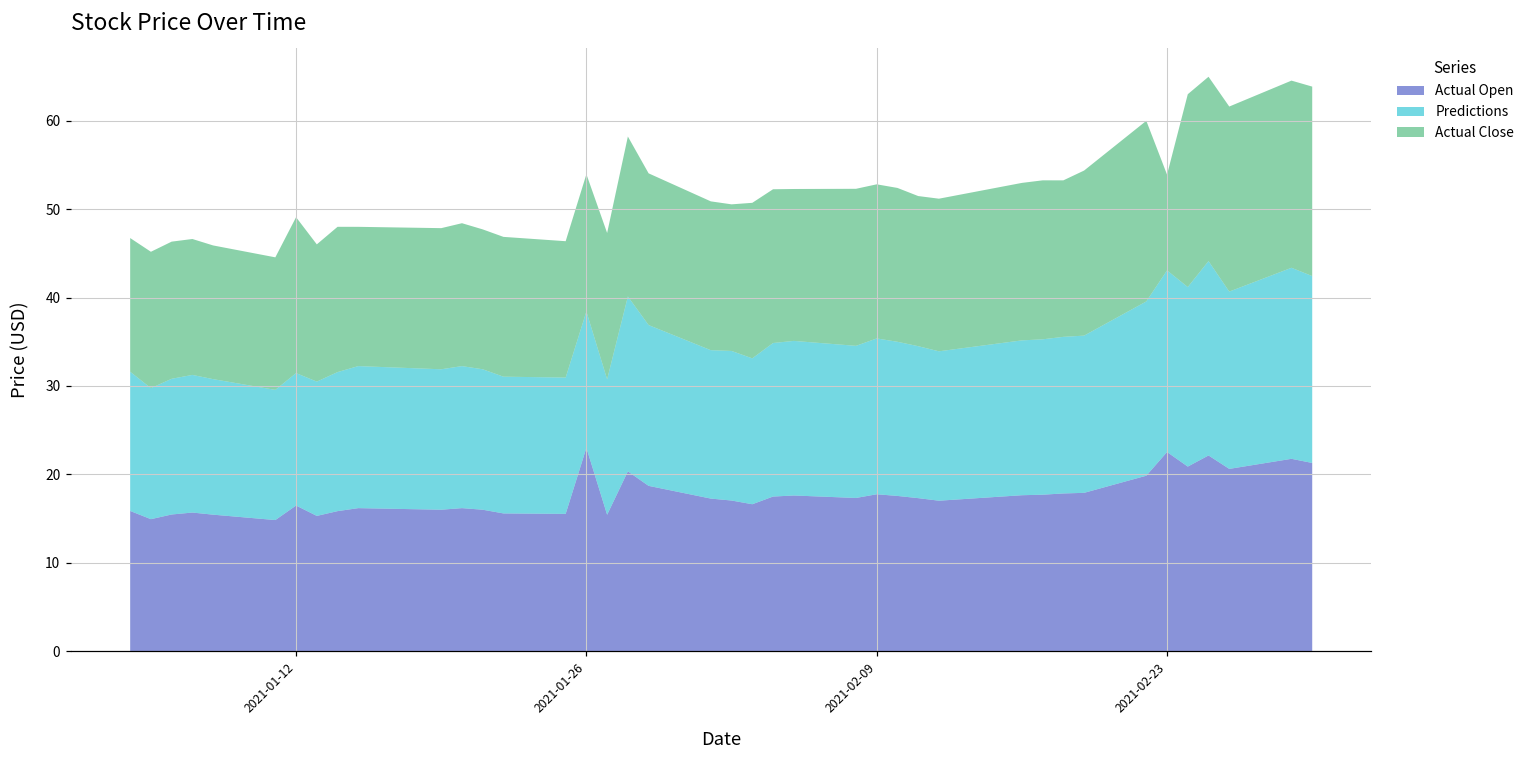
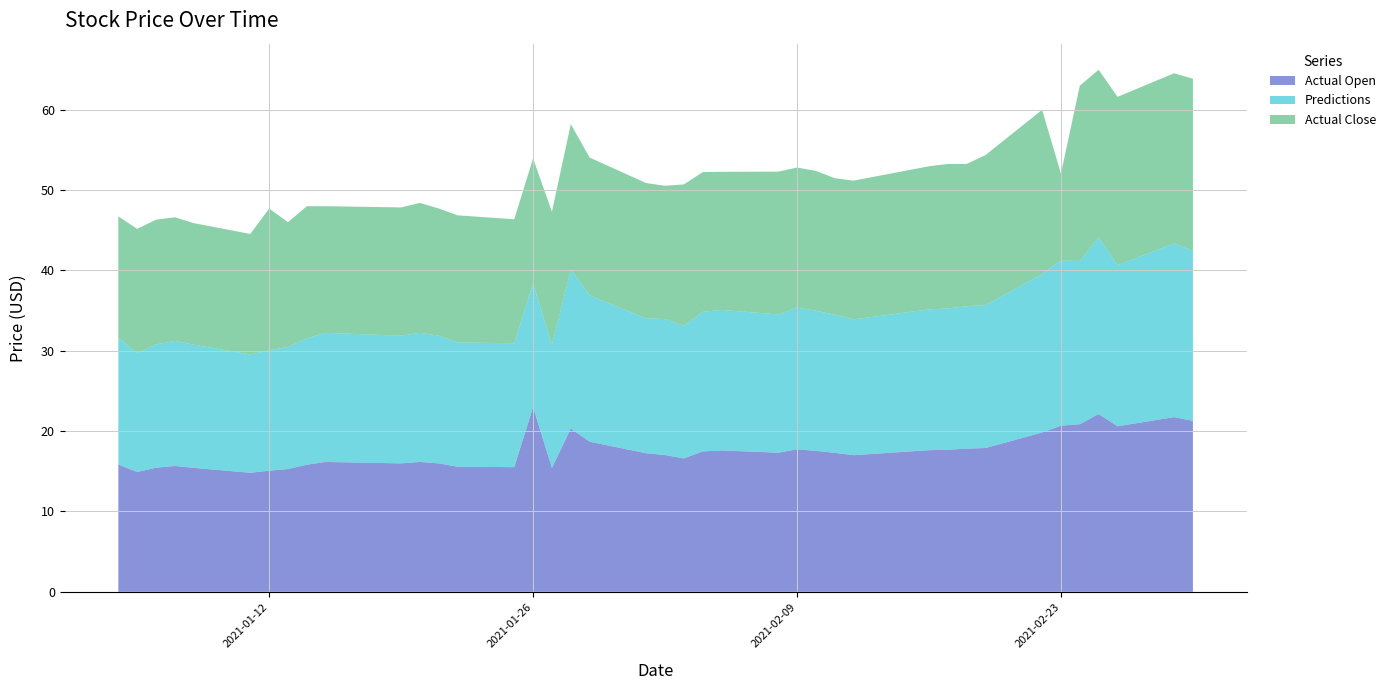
  {
    "Actual Open": {
-     "2021-01-12": 16,
+     "2021-01-12": 15,
      "2021-01-26": 23,
      "2021-02-09": 18,
-     "2021-02-23": 23
+     "2021-02-23": 21
    },
    "Predictions": {
      "2021-01-12": 15,
      "2021-01-26": 15,
      "2021-02-09": 18,
      "2021-02-23": 21
    },
    "Actual Close": {
      "2021-01-12": 18,
      "2021-01-26": 16,
      "2021-02-09": 17,
      "2021-02-23": 11
    }
  }
